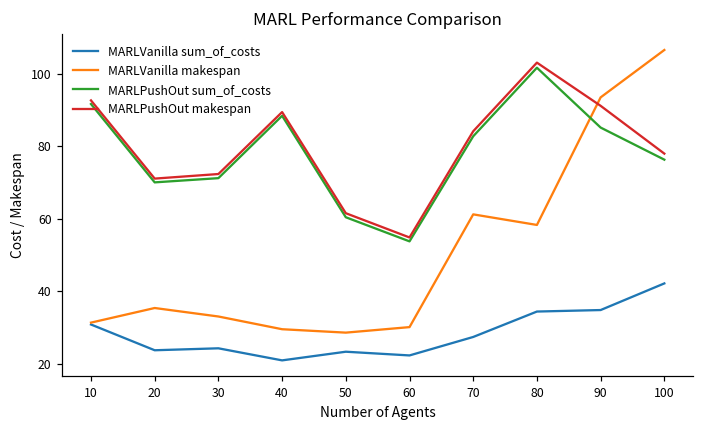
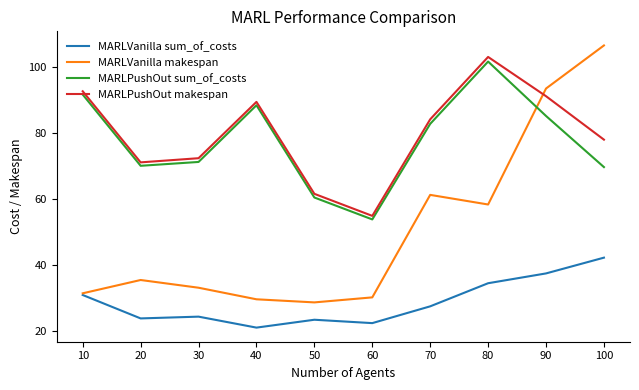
  {
    "MARLVanilla sum_of_costs": {
      "20": 24,
      "30": 24,
      "40": 21,
      "50": 23,
      "60": 22,
      "70": 27,
      "80": 34,
-     "90": 35,
+     "90": 37,
      "100": 42
    },
    "MARLVanilla makespan": {
      "20": 35,
      "30": 33,
      "40": 30,
      "50": 29,
      "60": 30,
      "70": 61,
      "80": 58,
      "90": 93,
      "100": 107
    },
    "MARLPushOut sum_of_costs": {
      "10": 92,
      "20": 70,
      "30": 71,
      "40": 88,
      "50": 60,
      "60": 54,
      "70": 83,
      "80": 102,
      "90": 85,
-     "100": 76
+     "100": 70
    },
    "MARLPushOut makespan": {
      "10": 93,
      "20": 71,
      "30": 72,
      "40": 89,
      "50": 62,
      "60": 55,
      "70": 84,
      "80": 103,
      "90": 91,
      "100": 78
    }
  }
